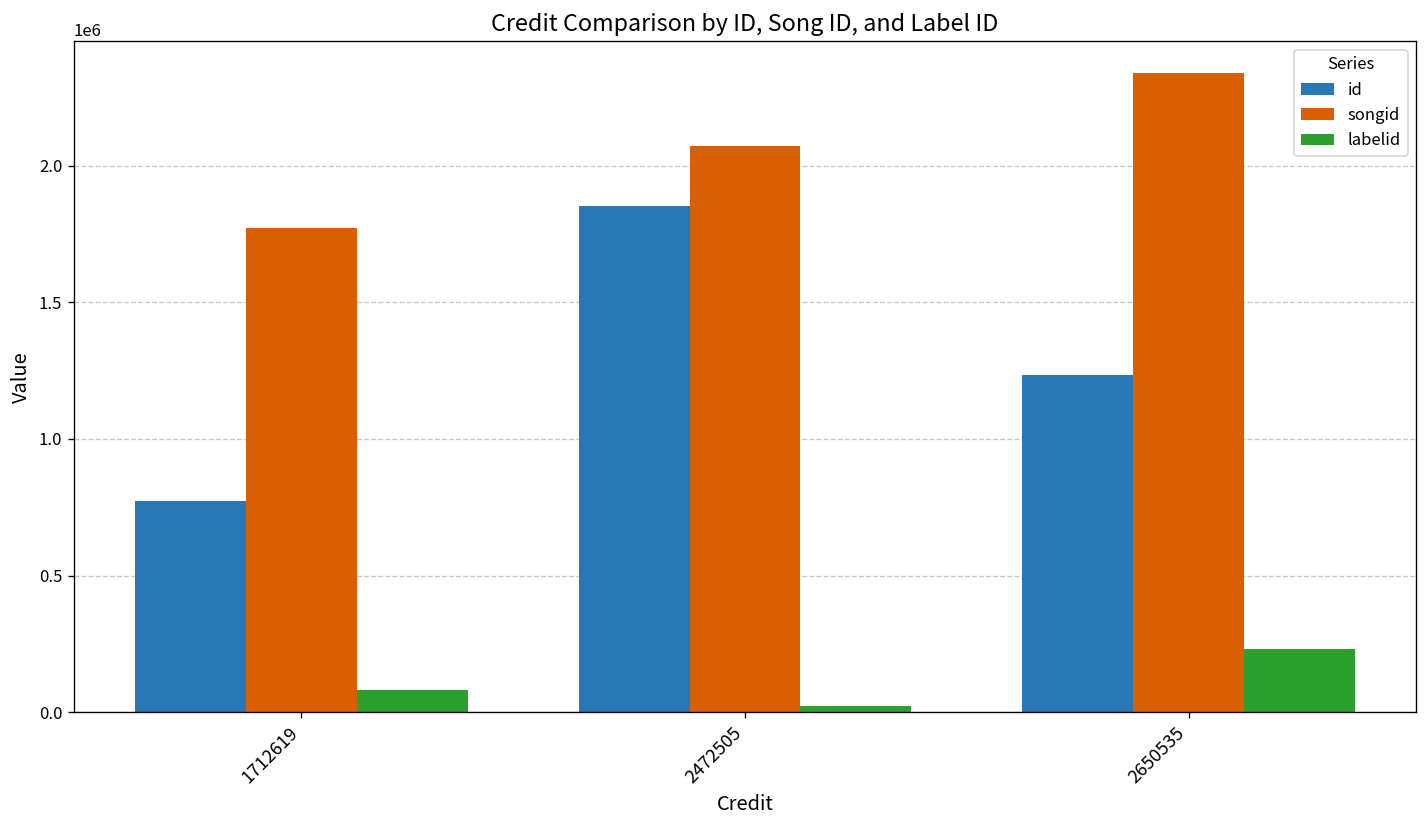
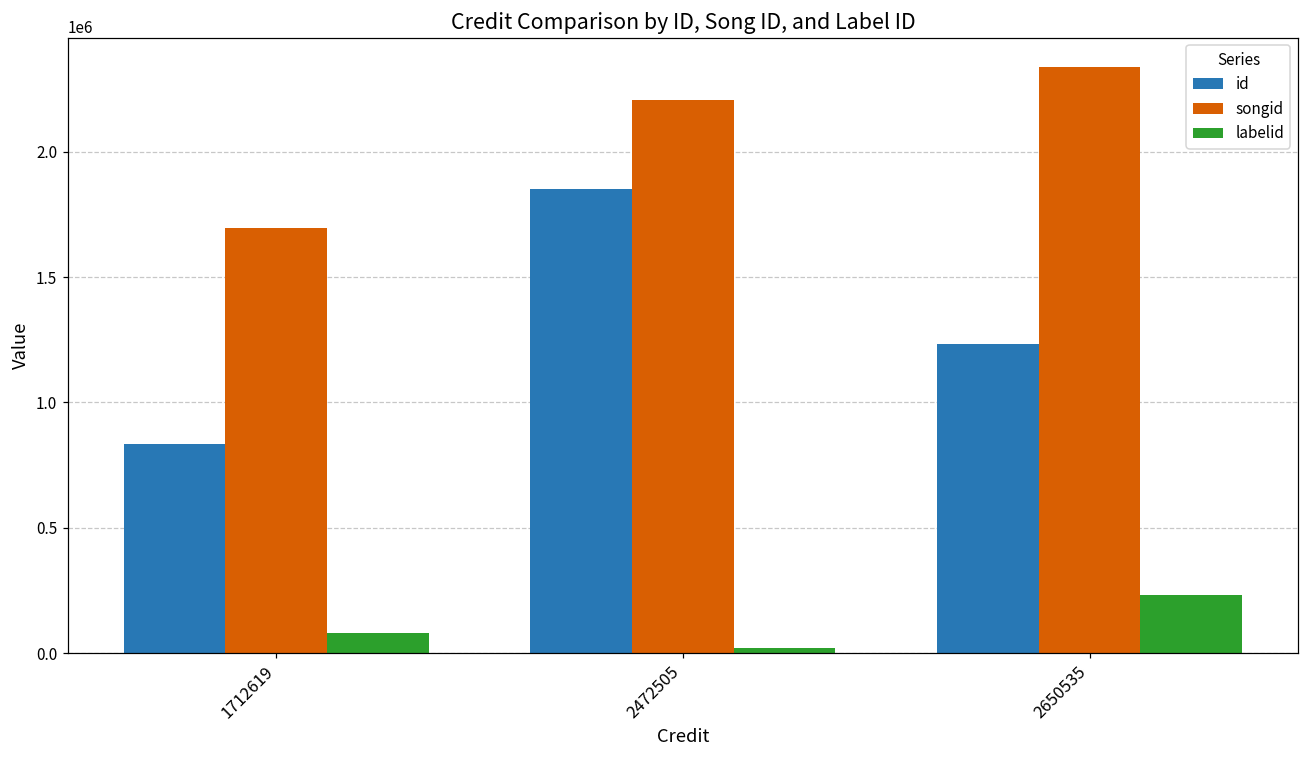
  {
    "id": {
-     "1712619": 770000,
+     "1712619": 830000,
      "2472505": 1850000,
      "2650535": 1230000
    },
    "songid": {
-     "1712619": 1770000,
-     "2472505": 2070000,
+     "1712619": 1700000,
+     "2472505": 2200000,
      "2650535": 2340000
    },
    "labelid": {
      "1712619": 80000,
      "2472505": 20000,
      "2650535": 230000
    }
  }
